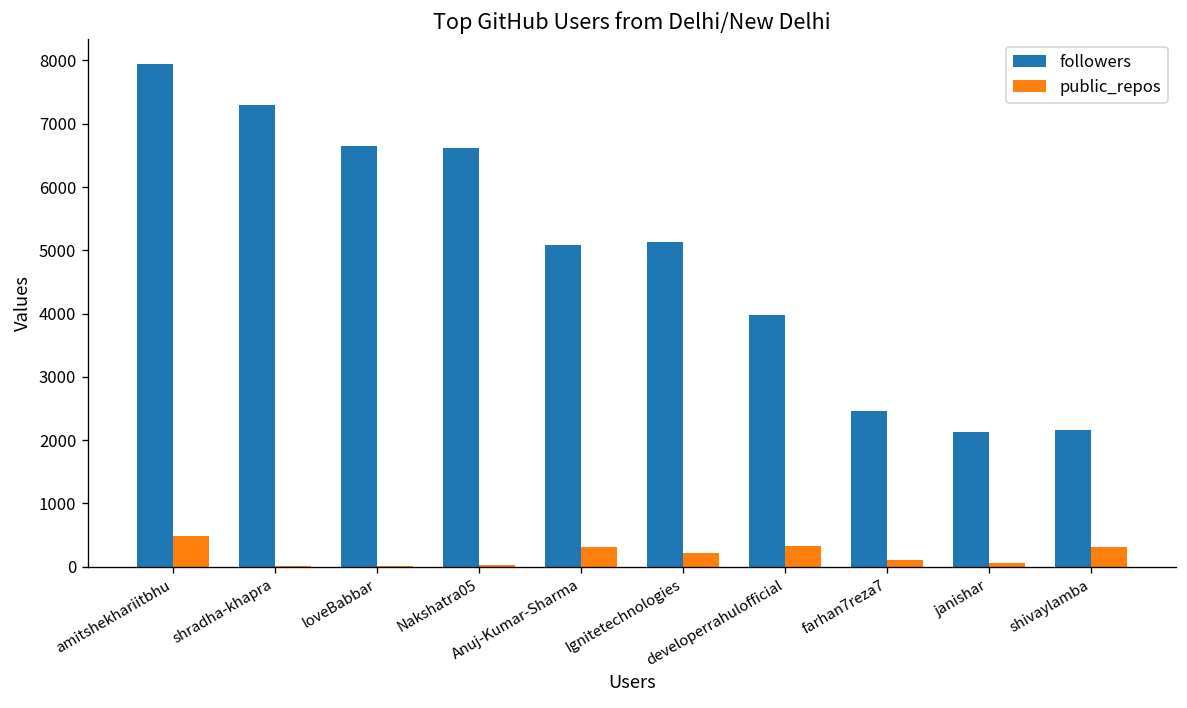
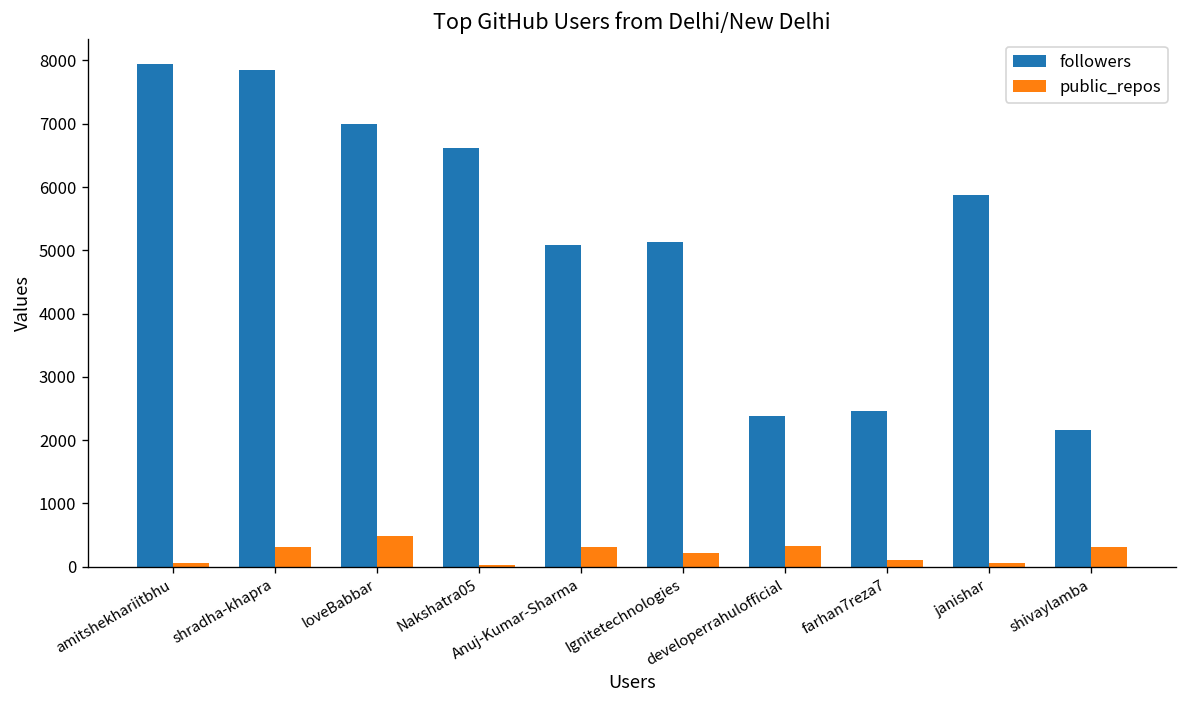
  {
    "followers": {
      "amitshekhariitbhu": 7900,
-     "shradha-khapra": 7300,
-     "loveBabbar": 6600,
+     "shradha-khapra": 7900,
+     "loveBabbar": 7000,
      "Nakshatra05": 6600,
      "Anuj-Kumar-Sharma": 5100,
      "Ignitetechnologies": 5100,
-     "developerrahulofficial": 4000,
+     "developerrahulofficial": 2400,
      "farhan7reza7": 2500,
-     "janishar": 2100,
+     "janishar": 5900,
      "shivaylamba": 2200
    },
    "public_repos": {
-     "amitshekhariitbhu": 500,
-     "shradha-khapra": 0,
-     "loveBabbar": 0,
+     "amitshekhariitbhu": 100,
+     "shradha-khapra": 300,
+     "loveBabbar": 500,
      "Anuj-Kumar-Sharma": 300,
      "Ignitetechnologies": 200,
      "developerrahulofficial": 300,
      "farhan7reza7": 100,
      "janishar": 100,
      "shivaylamba": 300
    }
  }
